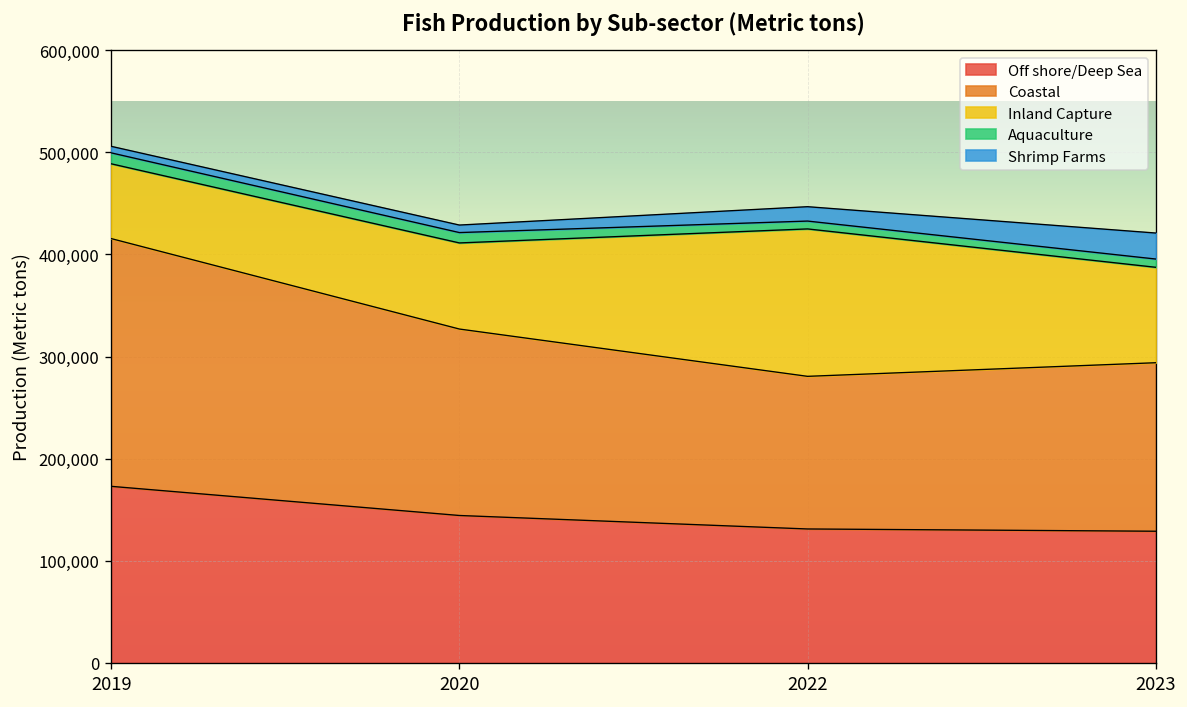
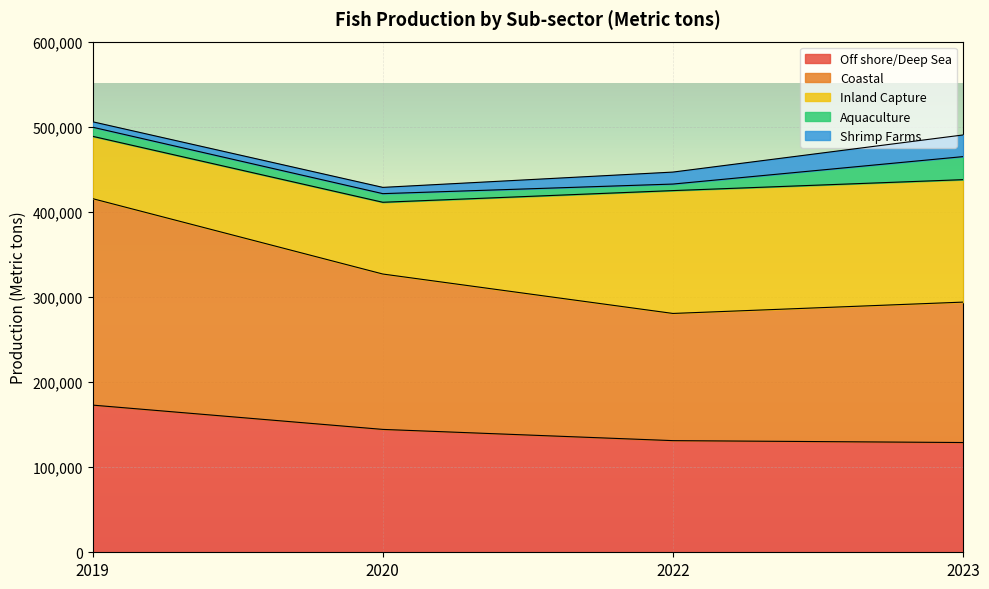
  {
    "Inland Capture": {
      "2019": "70,000",
      "2020": "80,000",
      "2022": "140,000",
-     "2023": "90,000"
+     "2023": "140,000"
    },
    "Aquaculture": {
      "2019": "10,000",
      "2020": "10,000",
      "2022": "10,000",
-     "2023": "10,000"
+     "2023": "30,000"
    },
    "Shrimp Farms": {
      "2019": "10,000",
      "2020": "10,000",
      "2022": "10,000",
      "2023": "30,000"
    }
  }
